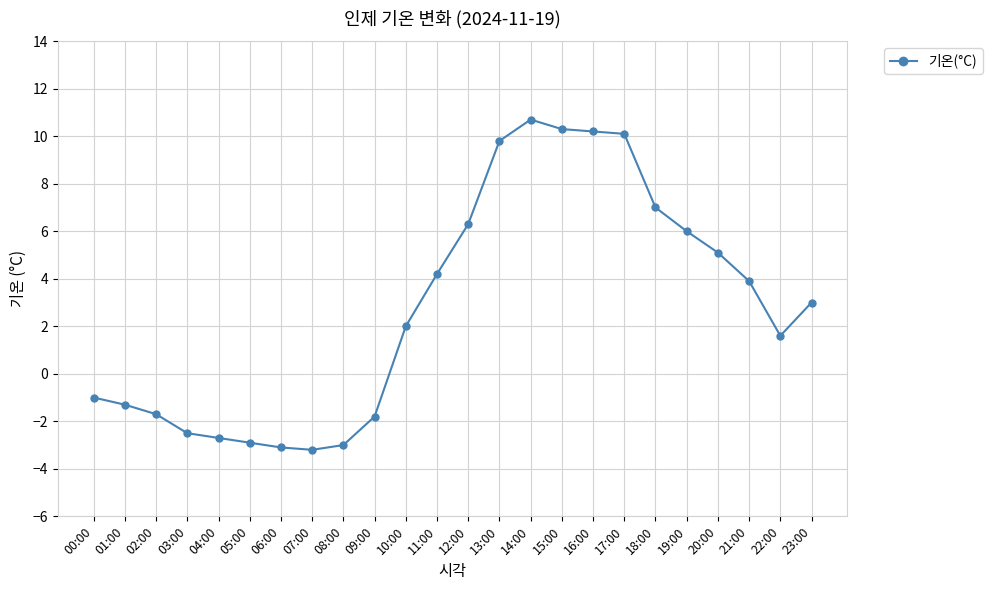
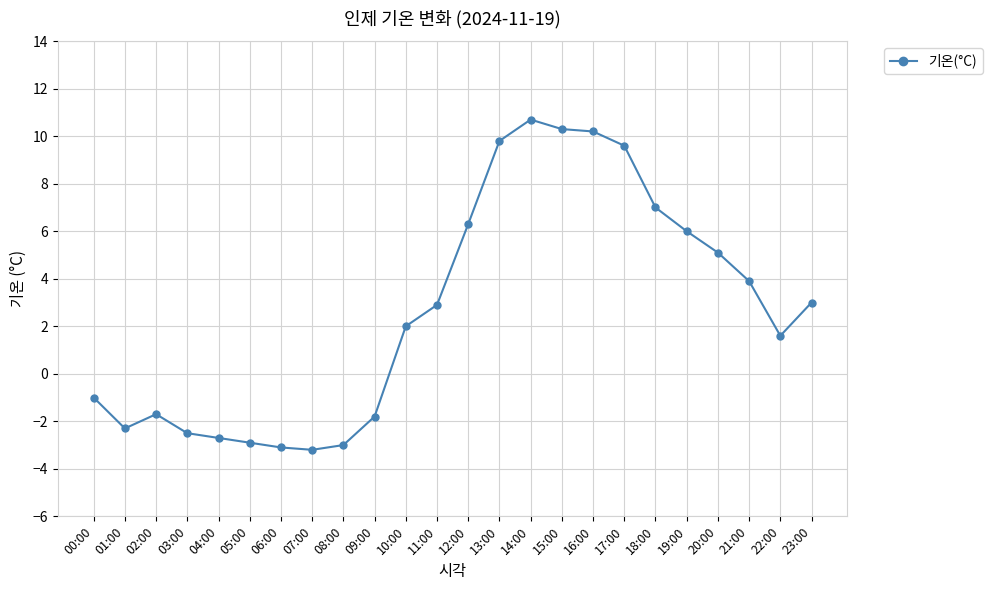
  {
    "00:00": -1.0,
-   "01:00": -1.3,
+   "01:00": -2.3,
    "02:00": -1.7,
    "03:00": -2.5,
    "04:00": -2.7,
    "05:00": -2.9,
    "06:00": -3.1,
    "07:00": -3.2,
    "08:00": -3.0,
    "09:00": -1.8,
    "10:00": 2.0,
-   "11:00": 4.2,
+   "11:00": 2.9,
    "12:00": 6.3,
    "13:00": 9.8,
    "14:00": 10.7,
    "15:00": 10.3,
    "16:00": 10.2,
-   "17:00": 10.1,
+   "17:00": 9.6,
    "18:00": 7.0,
    "19:00": 6.0,
    "20:00": 5.1,
    "21:00": 3.9,
    "22:00": 1.6,
    "23:00": 3.0
  }
